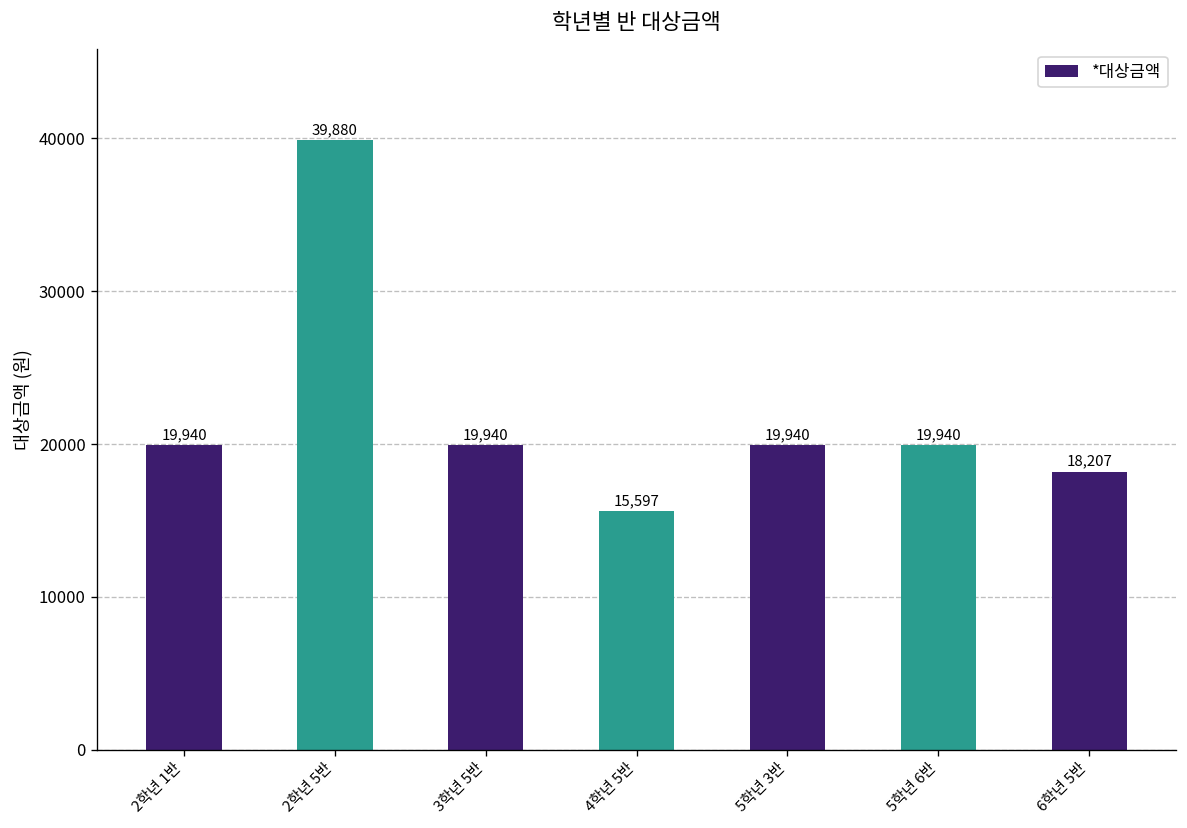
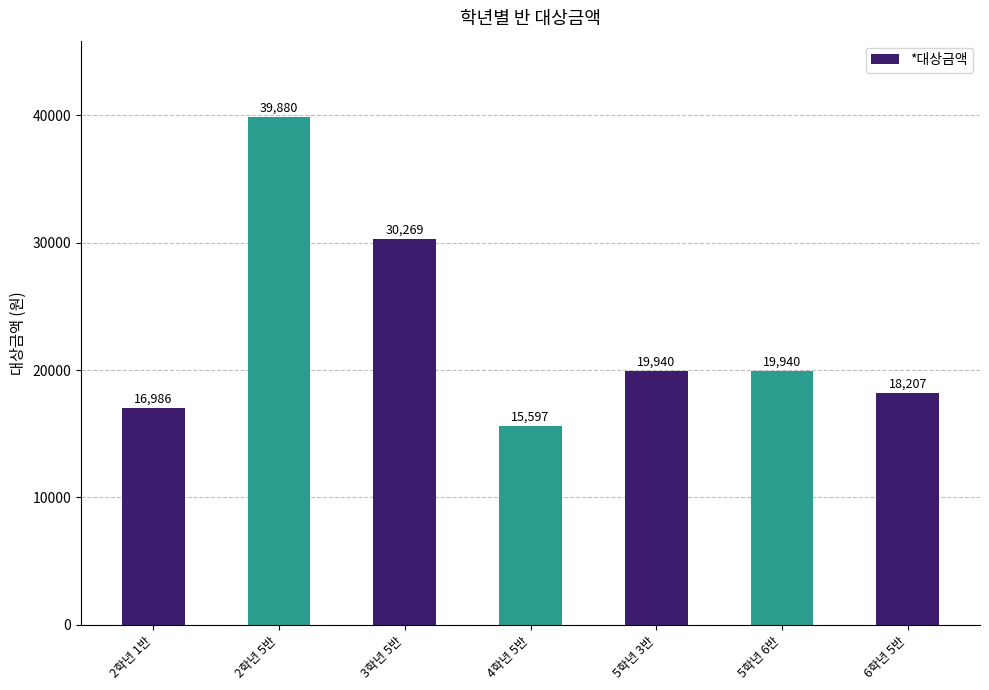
  {
-   "2학년 1반": "19,940",
+   "2학년 1반": "16,986",
    "2학년 5반": "39,880",
-   "3학년 5반": "19,940",
+   "3학년 5반": "30,269",
    "4학년 5반": "15,597",
    "5학년 3반": "19,940",
    "5학년 6반": "19,940",
    "6학년 5반": "18,207"
  }
